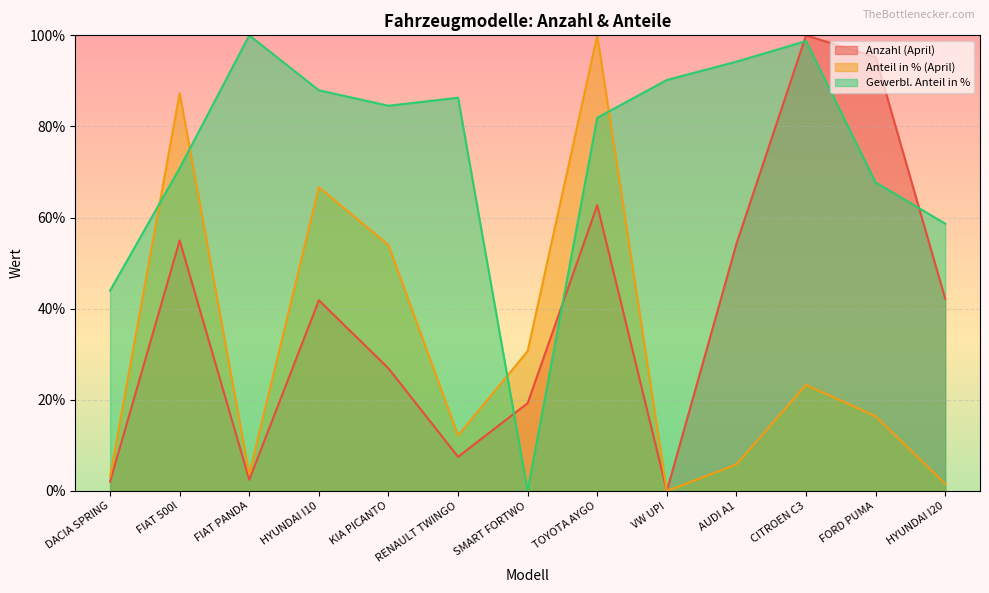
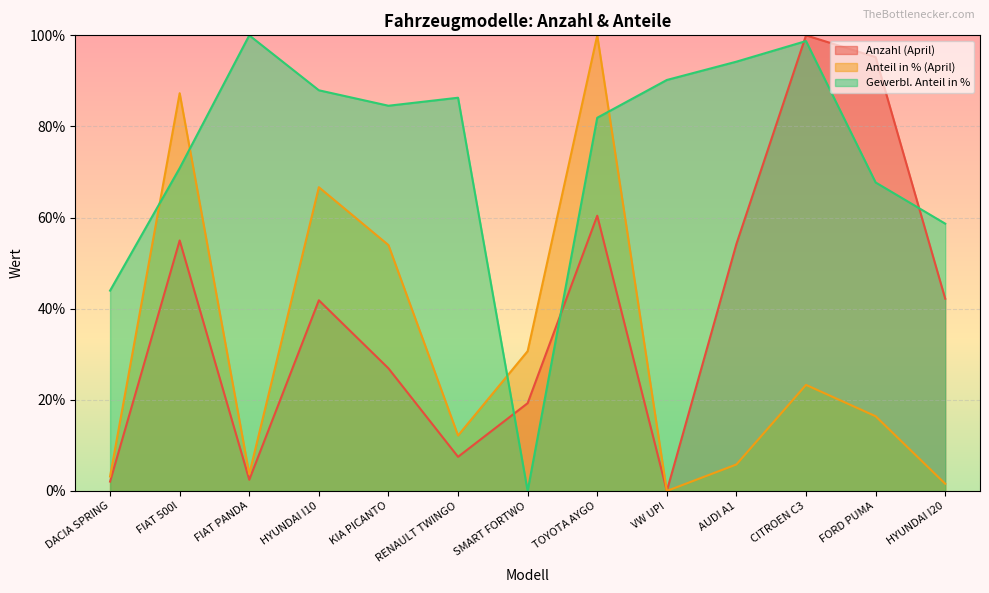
  {
    "Anzahl (April)": {
      "DACIA SPRING": "2%",
      "FIAT 500l": "55%",
      "FIAT PANDA": "2%",
      "HYUNDAI I10": "42%",
      "KIA PICANTO": "27%",
      "RENAULT TWINGO": "7%",
      "SMART FORTWO": "19%",
-     "TOYOTA AYGO": "63%",
+     "TOYOTA AYGO": "60%",
      "AUDI A1": "54%",
      "CITROEN C3": "100%",
      "HYUNDAI I20": "42%"
    },
    "Anteil in % (April)": {
      "DACIA SPRING": "3%",
      "FIAT 500l": "87%",
      "FIAT PANDA": "4%",
      "HYUNDAI I10": "67%",
      "KIA PICANTO": "54%",
      "RENAULT TWINGO": "12%",
      "SMART FORTWO": "31%",
      "TOYOTA AYGO": "100%",
      "AUDI A1": "6%",
      "CITROEN C3": "23%",
      "FORD PUMA": "16%",
      "HYUNDAI I20": "2%"
    },
    "Gewerbl. Anteil in %": {
      "DACIA SPRING": "44%",
      "FIAT 500l": "71%",
      "FIAT PANDA": "100%",
      "HYUNDAI I10": "88%",
      "KIA PICANTO": "85%",
      "RENAULT TWINGO": "86%",
      "SMART FORTWO": "0%",
      "TOYOTA AYGO": "82%",
      "VW UP!": "90%",
      "AUDI A1": "94%",
      "CITROEN C3": "99%",
      "FORD PUMA": "68%",
      "HYUNDAI I20": "59%"
    }
  }
